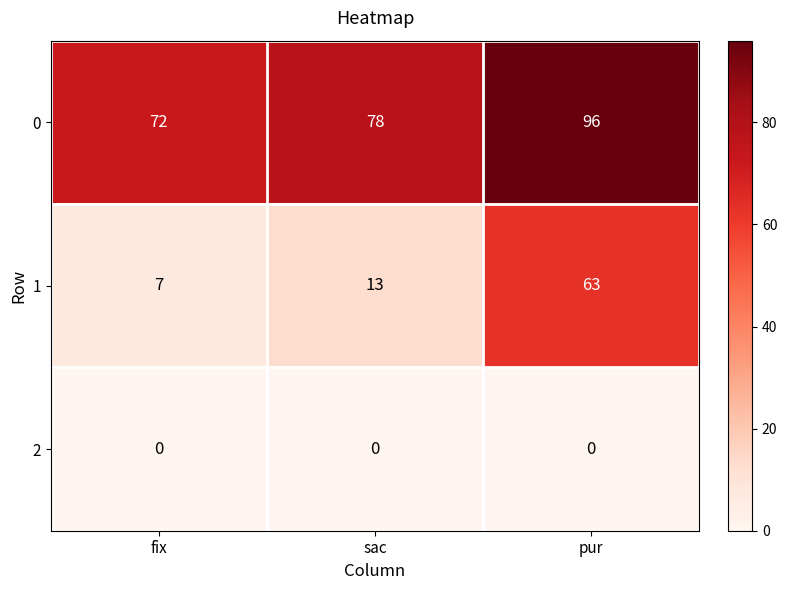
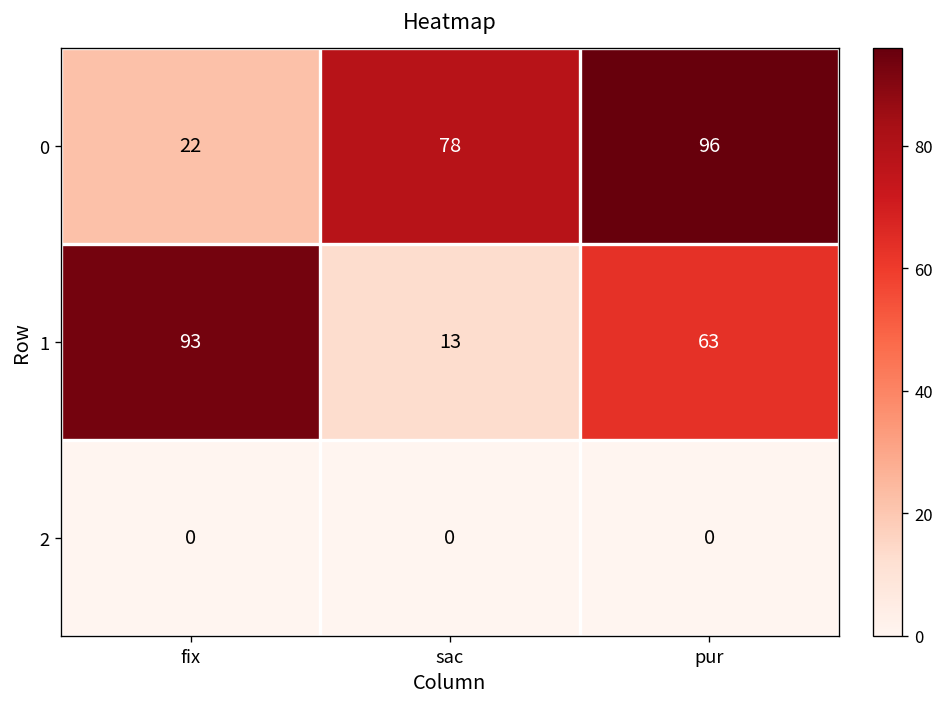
  {
    "0": {
-     "fix": 72,
+     "fix": 22,
      "sac": 78,
      "pur": 96
    },
    "1": {
-     "fix": 7,
+     "fix": 93,
      "sac": 13,
      "pur": 63
    },
    "2": {
      "fix": 0,
      "sac": 0,
      "pur": 0
    }
  }
